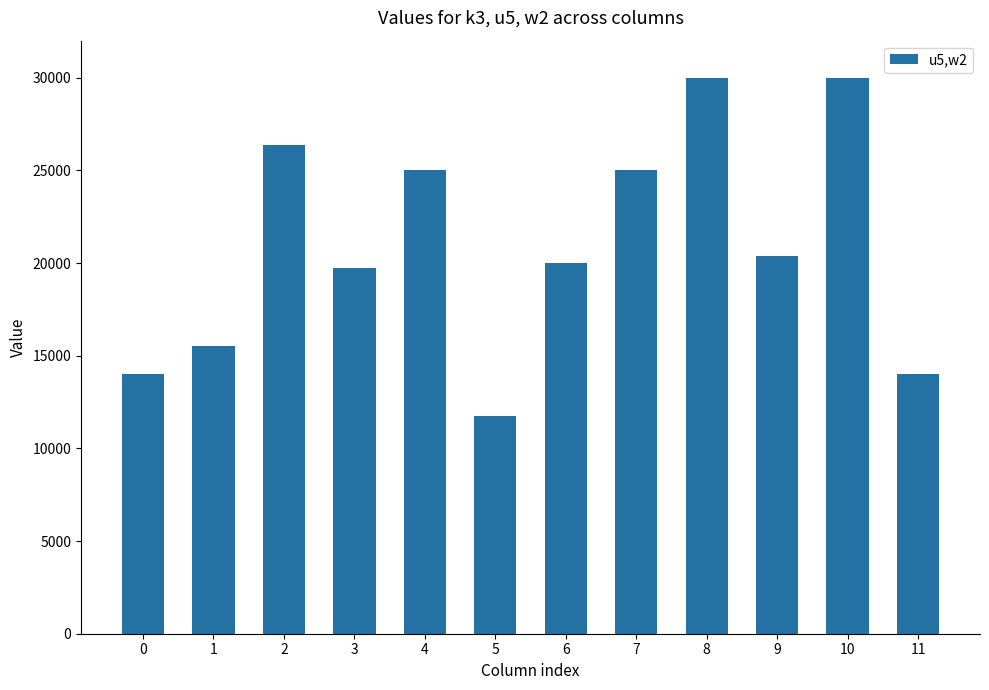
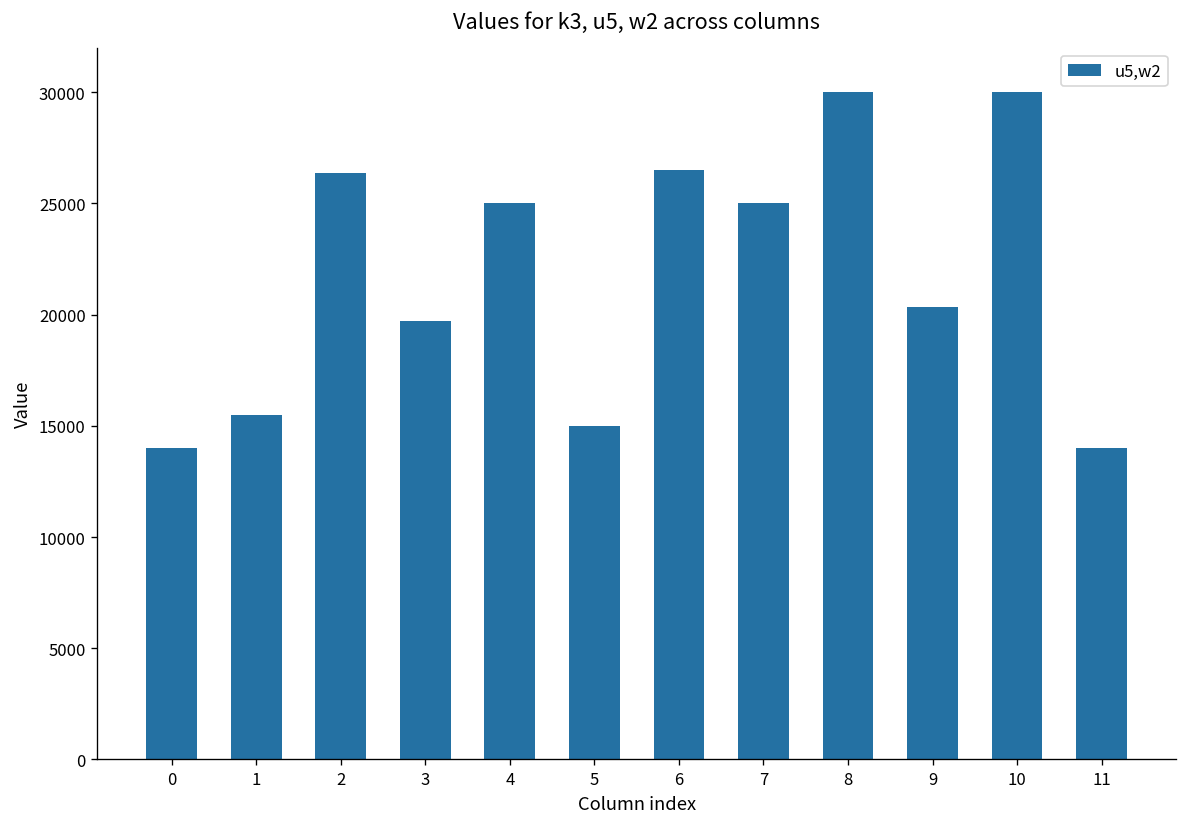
  {
    "0": 14000,
    "1": 15500,
    "2": 26400,
    "3": 19700,
    "4": 25000,
-   "5": 11800,
-   "6": 20000,
+   "5": 15000,
+   "6": 26500,
    "7": 25000,
    "8": 30000,
    "9": 20400,
    "10": 30000,
    "11": 14000
  }
